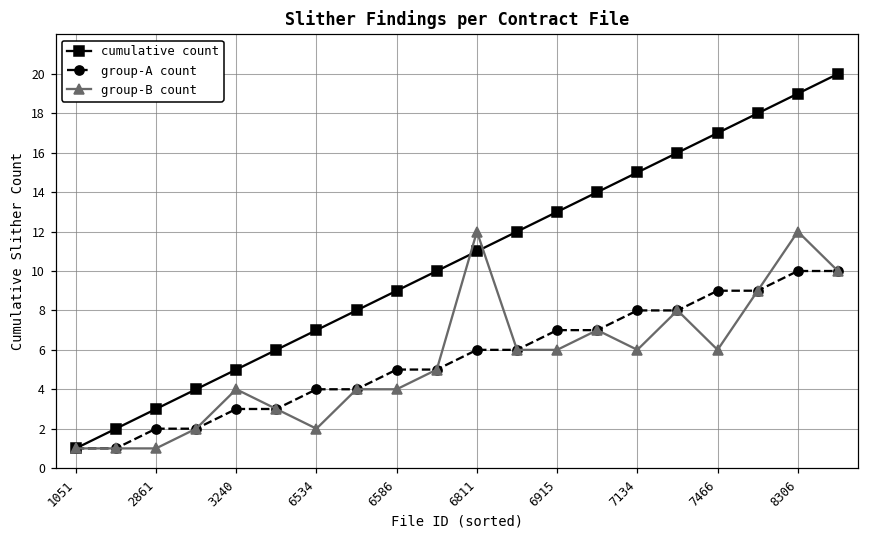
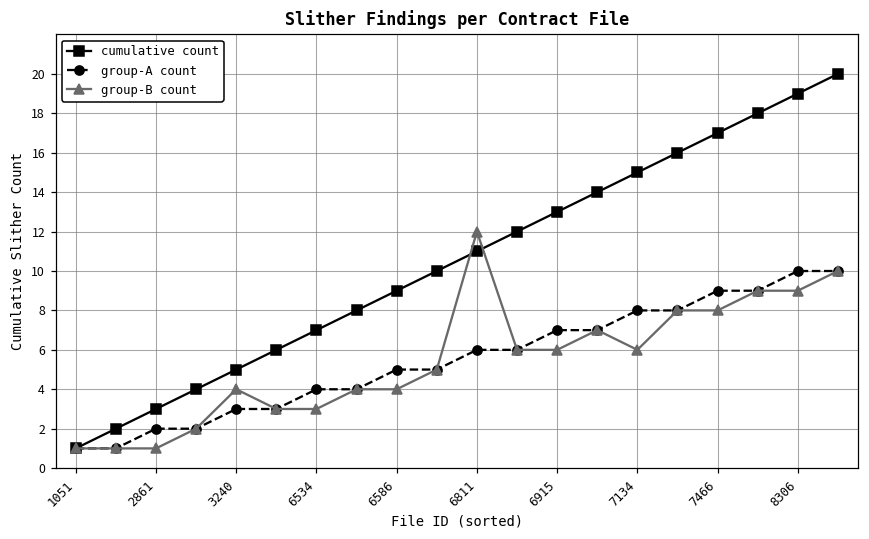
  {
    "group-B count": {
      "2861": 1,
      "3240": 4,
-     "6534": 2,
+     "6534": 3,
      "6586": 4,
      "6811": 12,
      "6915": 6,
      "7134": 6,
-     "7466": 6,
-     "8306": 12
+     "7466": 8,
+     "8306": 9
    }
  }
